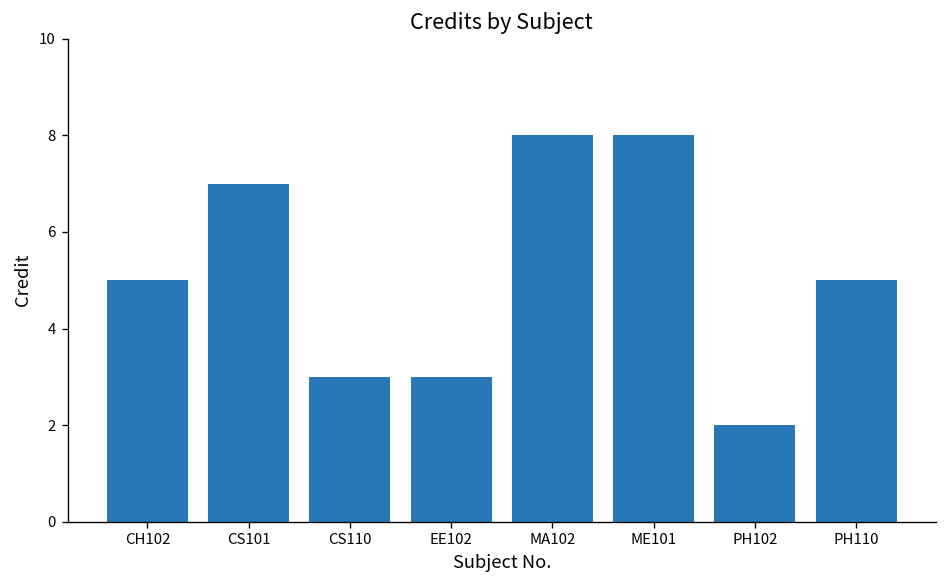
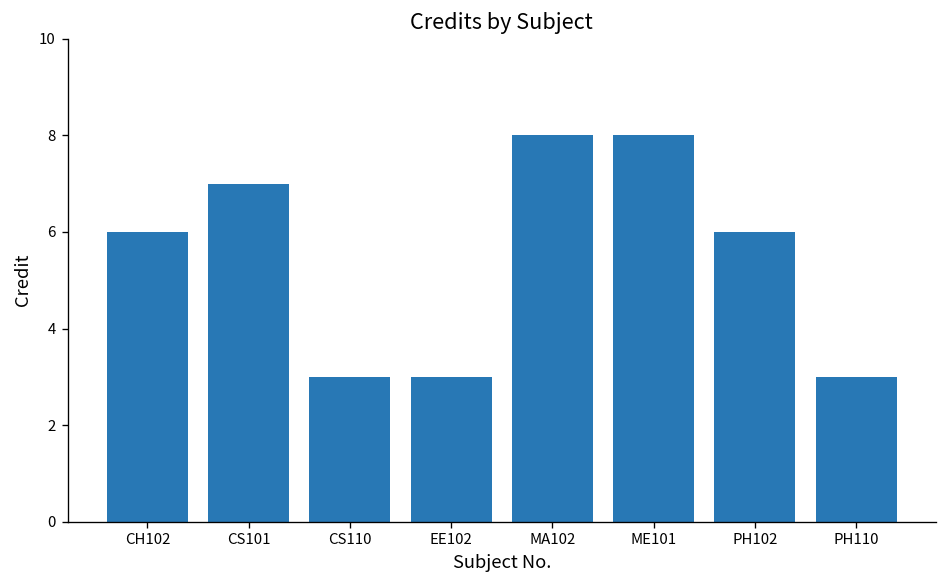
  {
-   "CH102": 5,
+   "CH102": 6,
    "CS101": 7,
    "CS110": 3,
    "EE102": 3,
    "MA102": 8,
    "ME101": 8,
-   "PH102": 2,
-   "PH110": 5
+   "PH102": 6,
+   "PH110": 3
  }
